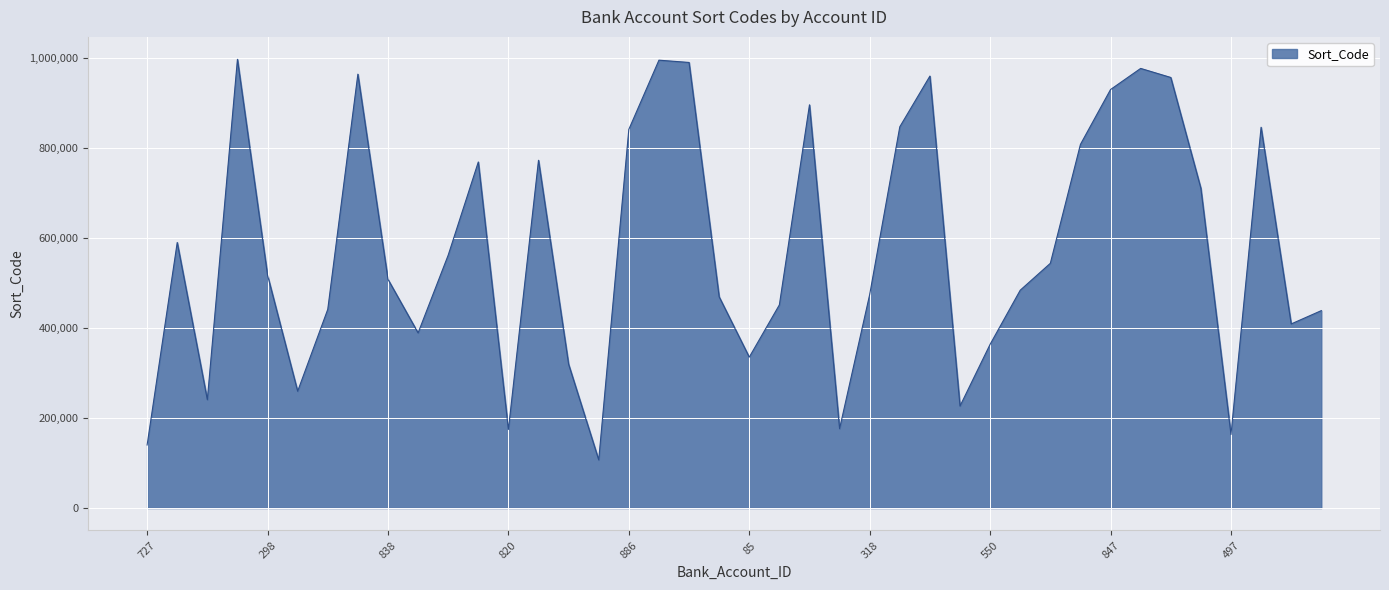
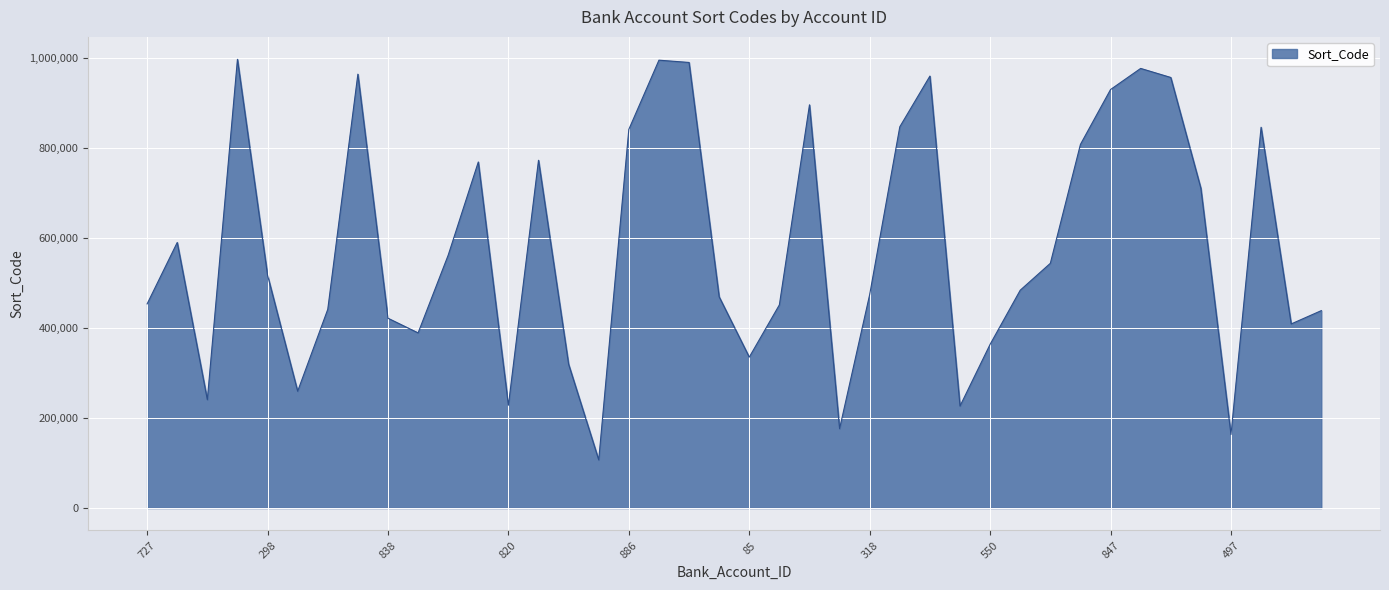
  {
-   "727": "140,000",
+   "727": "450,000",
    "298": "520,000",
-   "838": "510,000",
-   "820": "170,000",
+   "838": "420,000",
+   "820": "230,000",
    "886": "840,000",
    "85": "340,000",
    "318": "470,000",
    "550": "360,000",
    "847": "930,000",
    "497": "160,000"
  }
